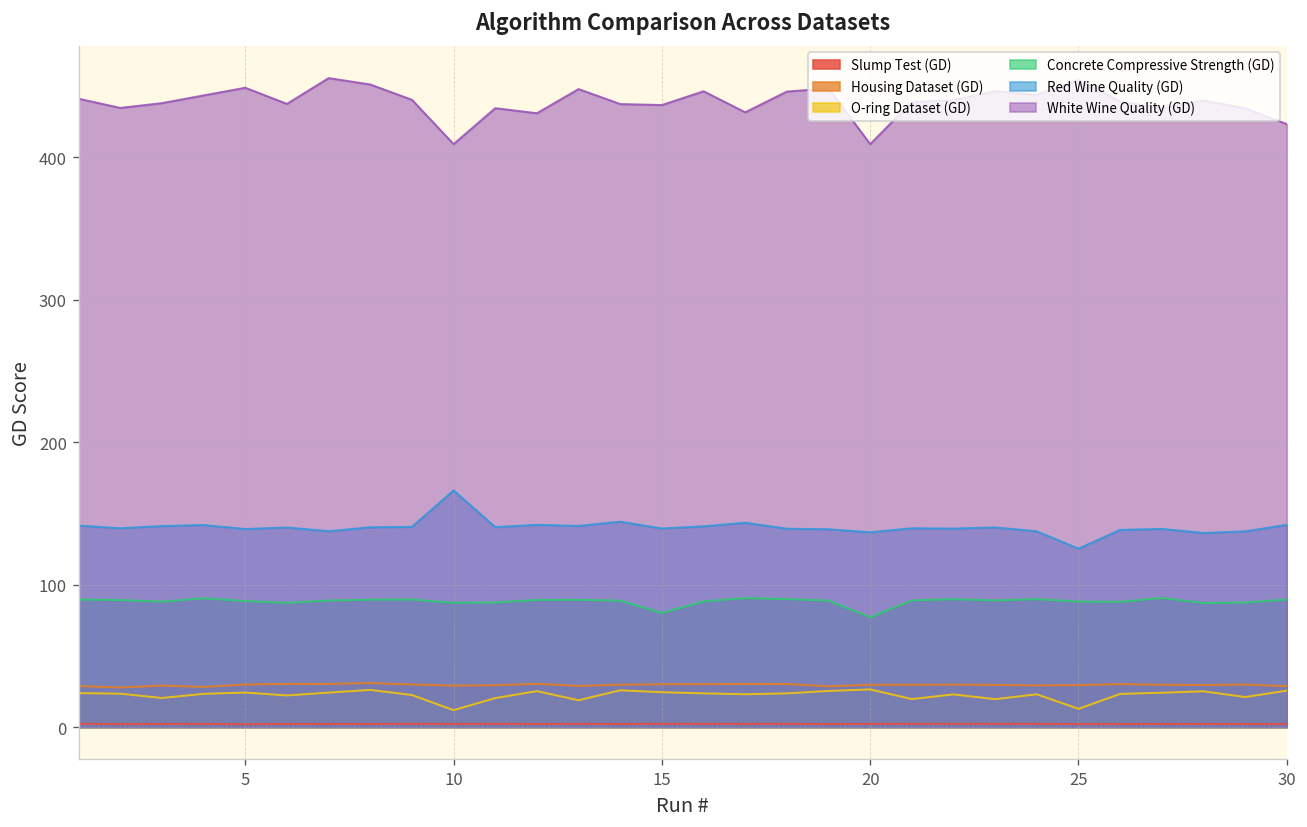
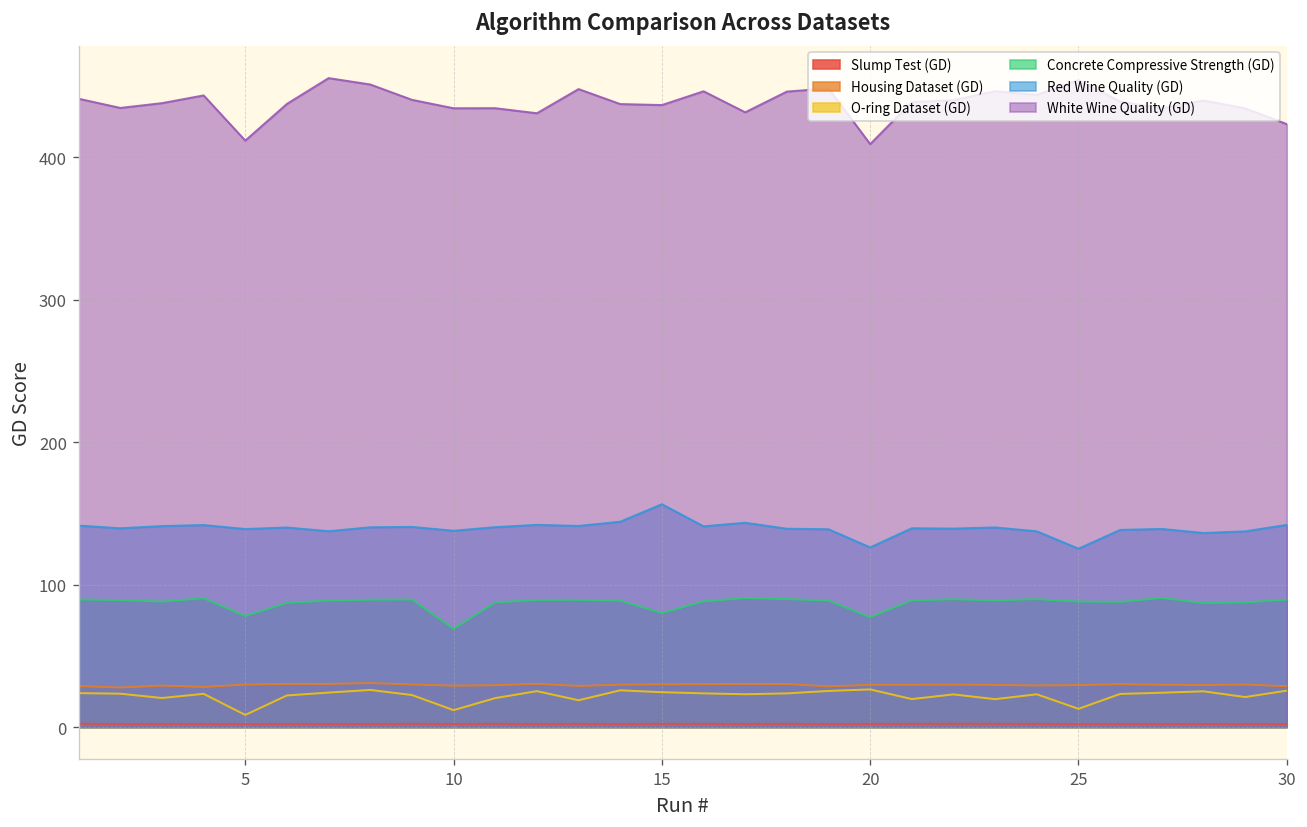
  {
    "O-ring Dataset (GD)": {
-     "5": 24,
+     "5": 8,
      "10": 12,
      "15": 24,
      "20": 26,
      "25": 13,
      "30": 26
    },
    "Concrete Compressive Strength (GD)": {
-     "5": 88,
-     "10": 87,
+     "5": 78,
+     "10": 69,
      "15": 80,
      "20": 77,
      "25": 88,
      "30": 89
    },
    "Red Wine Quality (GD)": {
      "5": 139,
-     "10": 166,
-     "15": 139,
-     "20": 137,
+     "10": 138,
+     "15": 156,
+     "20": 126,
      "25": 125,
      "30": 142
    },
    "White Wine Quality (GD)": {
-     "5": 449,
-     "10": 409,
+     "5": 412,
+     "10": 434,
      "15": 437,
      "20": 409,
      "30": 423
    }
  }
